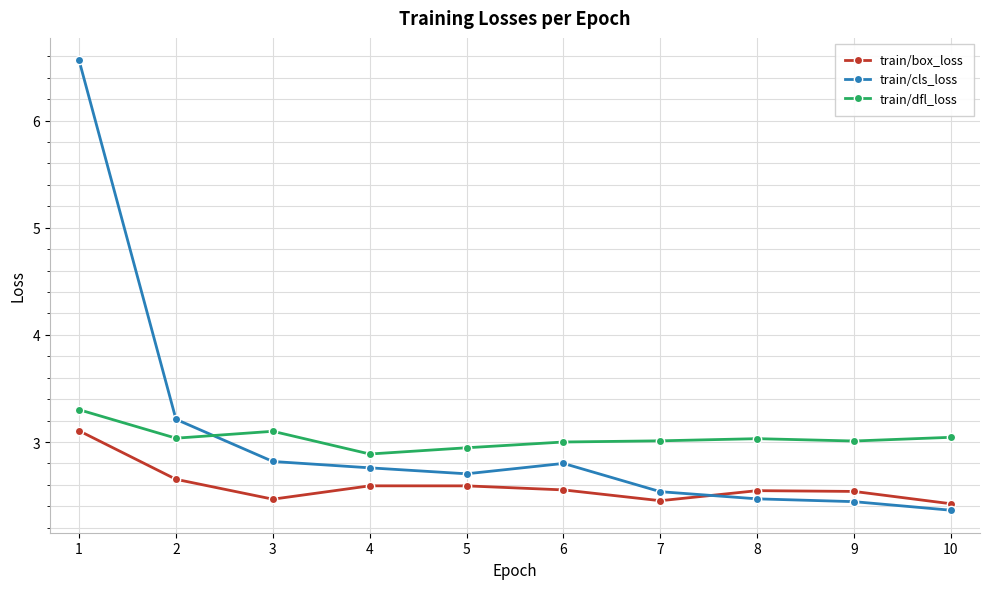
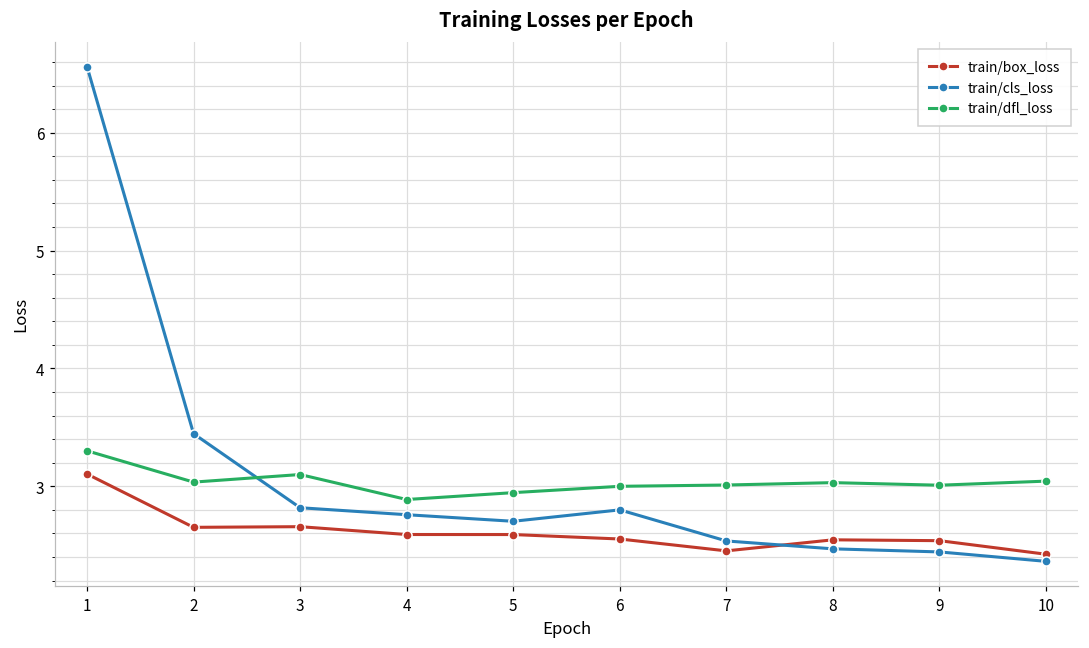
  {
    "train/box_loss": {
      "1": 3.10,
      "2": 2.65,
-     "3": 2.47,
+     "3": 2.66,
      "4": 2.59,
      "5": 2.59,
      "6": 2.55,
      "7": 2.45,
      "8": 2.55,
      "9": 2.54,
      "10": 2.42
    },
    "train/cls_loss": {
      "1": 6.56,
-     "2": 3.21,
+     "2": 3.45,
      "3": 2.82,
      "4": 2.76,
      "5": 2.70,
      "6": 2.80,
      "7": 2.54,
      "8": 2.47,
      "9": 2.44,
      "10": 2.36
    },
    "train/dfl_loss": {
      "1": 3.30,
      "2": 3.04,
      "3": 3.10,
      "4": 2.89,
      "5": 2.95,
      "6": 3.00,
      "7": 3.01,
      "8": 3.03,
      "9": 3.01,
      "10": 3.04
    }
  }
